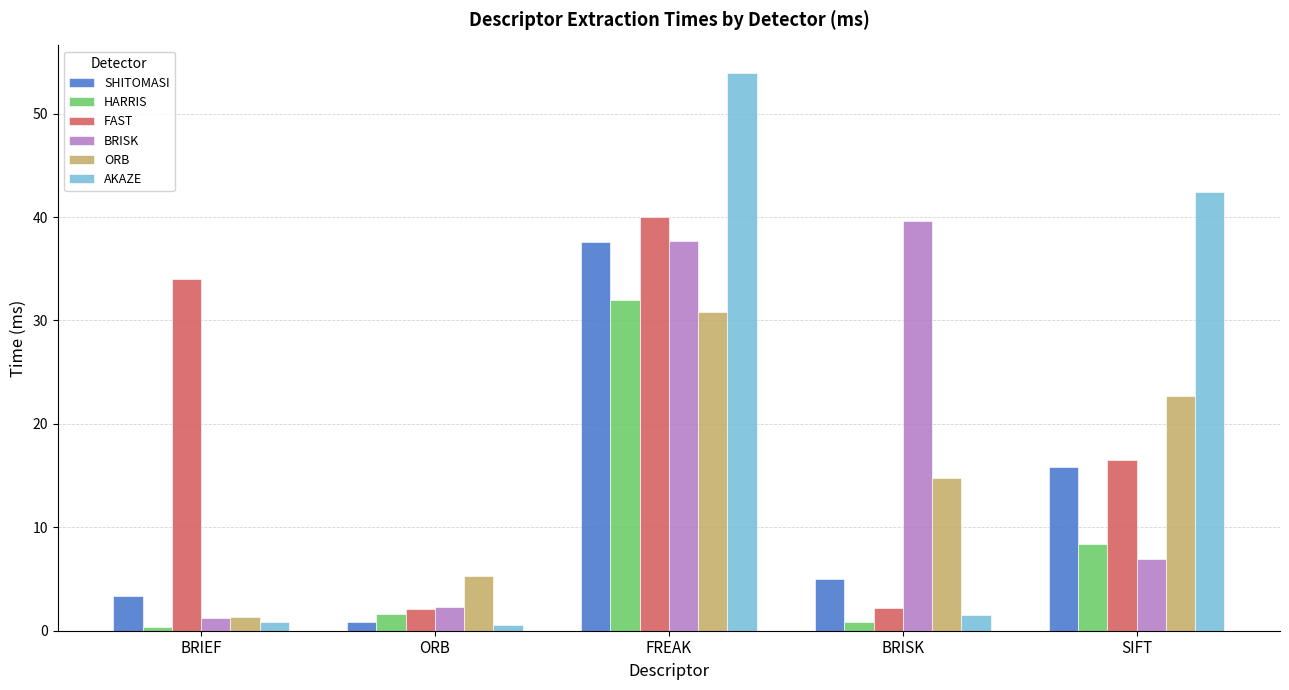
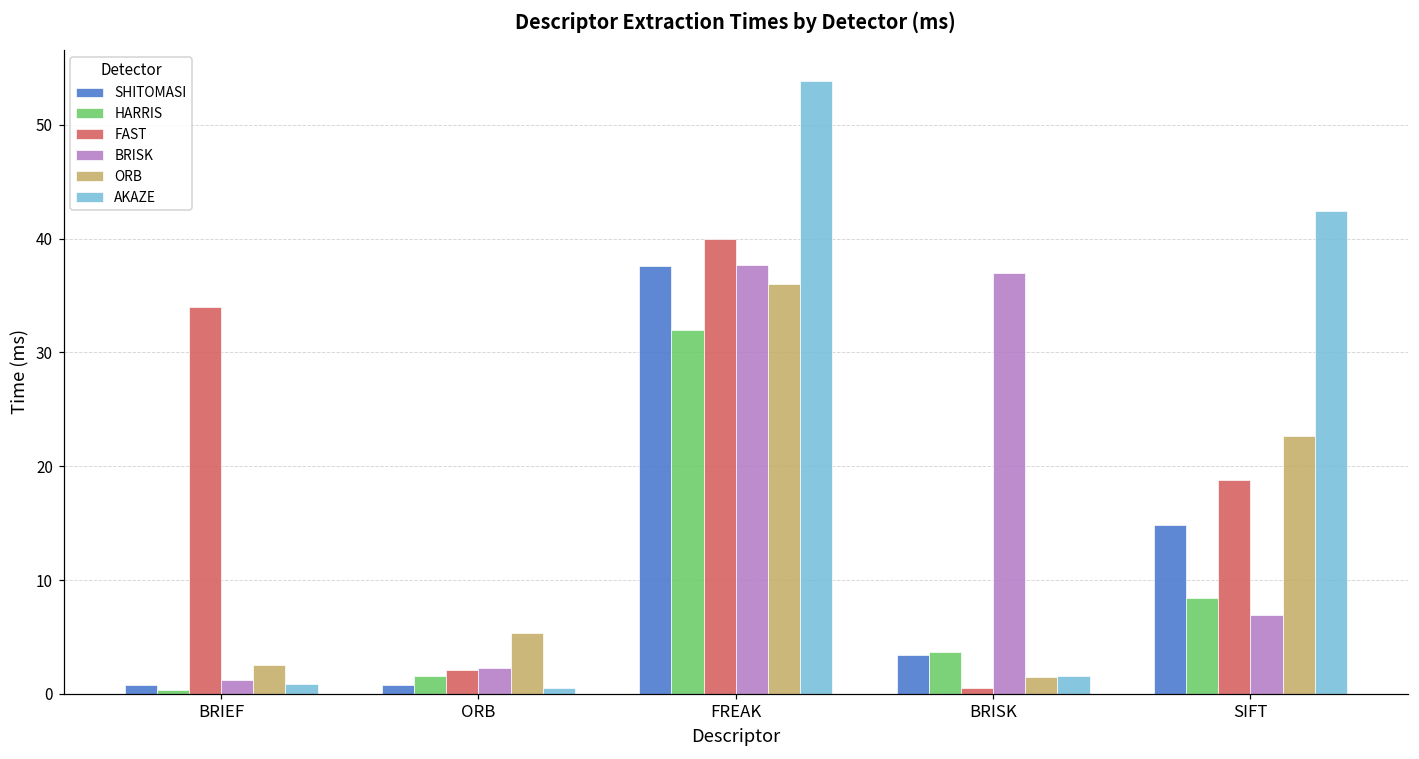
  {
    "SHITOMASI": {
-     "BRIEF": 3.4,
+     "BRIEF": 0.8,
      "ORB": 0.8,
      "FREAK": 37.6,
-     "BRISK": 5.0,
-     "SIFT": 15.8
+     "BRISK": 3.4,
+     "SIFT": 14.8
    },
    "HARRIS": {
      "BRIEF": 0.4,
      "ORB": 1.6,
      "FREAK": 32.0,
-     "BRISK": 0.8,
+     "BRISK": 3.7,
      "SIFT": 8.4
    },
    "FAST": {
      "BRIEF": 34.0,
      "ORB": 2.1,
      "FREAK": 40.0,
-     "BRISK": 2.2,
-     "SIFT": 16.5
+     "BRISK": 0.5,
+     "SIFT": 18.8
    },
    "BRISK": {
      "BRIEF": 1.2,
      "ORB": 2.3,
      "FREAK": 37.7,
-     "BRISK": 39.6,
+     "BRISK": 37.0,
      "SIFT": 6.9
    },
    "ORB": {
-     "BRIEF": 1.4,
+     "BRIEF": 2.6,
      "ORB": 5.3,
-     "FREAK": 30.8,
-     "BRISK": 14.8,
+     "FREAK": 36.0,
+     "BRISK": 1.5,
      "SIFT": 22.7
    },
    "AKAZE": {
      "BRIEF": 0.9,
      "ORB": 0.5,
      "FREAK": 53.9,
      "BRISK": 1.5,
      "SIFT": 42.4
    }
  }
